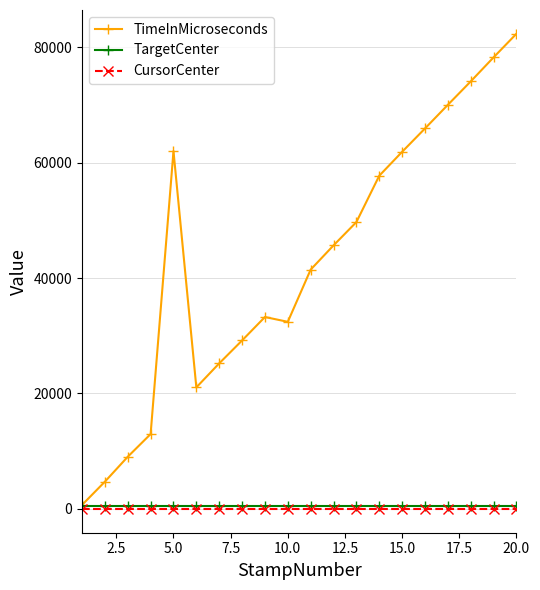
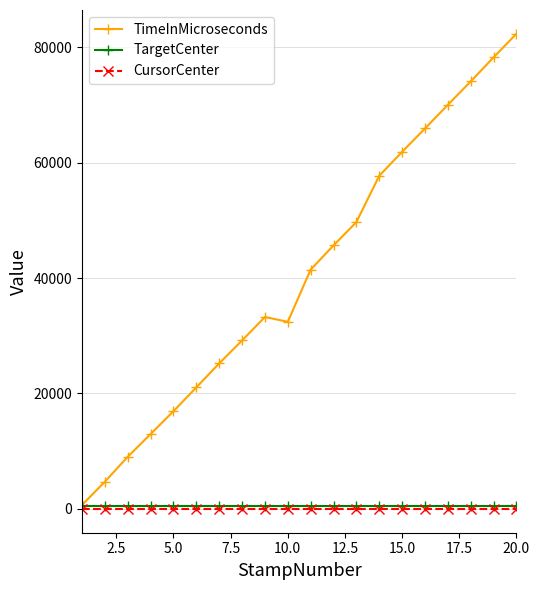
  {
    "TimeInMicroseconds": {
-     "5.0": 62000,
+     "5.0": 17000,
      "10.0": 32000,
      "15.0": 62000,
      "20.0": 82000
    },
    "TargetCenter": {
      "5.0": 1000,
      "10.0": 1000,
      "15.0": 1000,
      "20.0": 1000
    },
    "CursorCenter": {
      "5.0": 0,
      "10.0": 0,
      "15.0": 0,
      "20.0": 0
    }
  }
